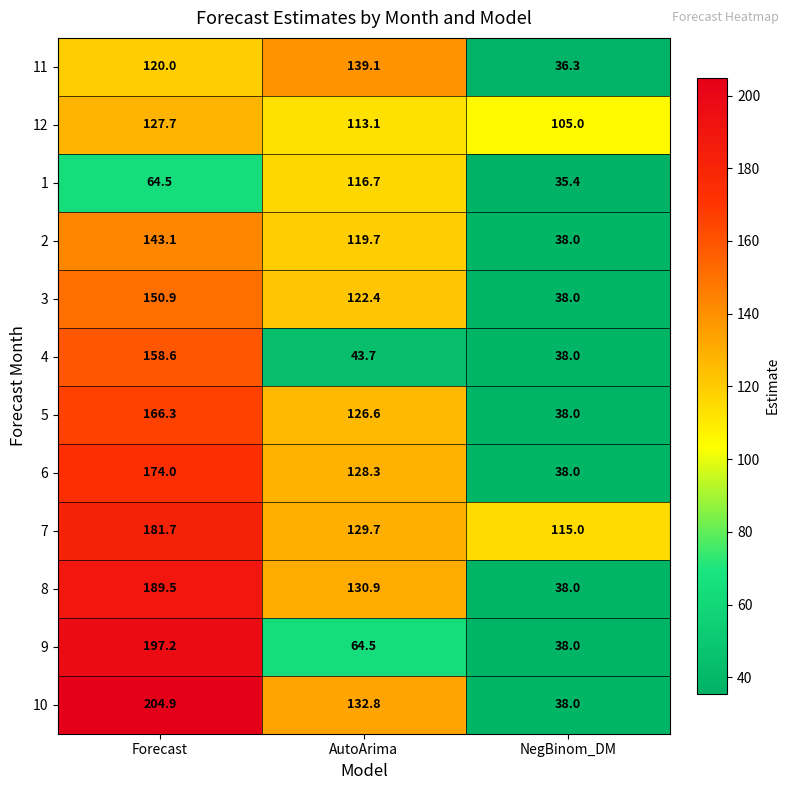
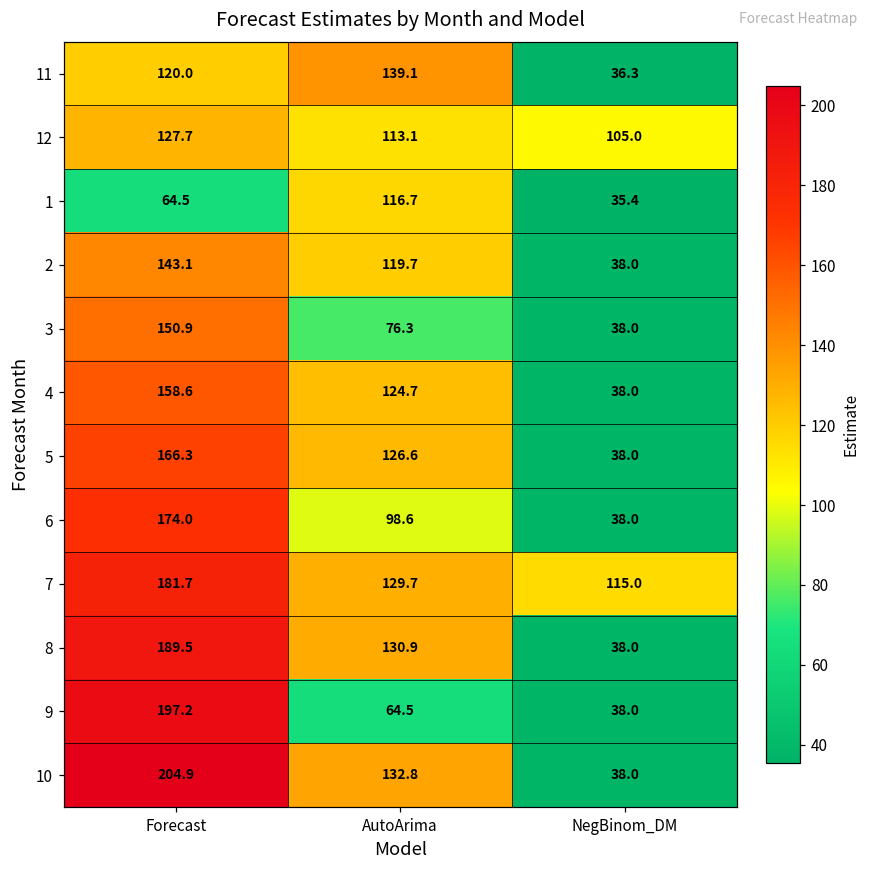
  {
    "11": {
      "Forecast": 120.0,
      "AutoArima": 139.1,
      "NegBinom_DM": 36.3
    },
    "12": {
      "Forecast": 127.7,
      "AutoArima": 113.1,
      "NegBinom_DM": 105.0
    },
    "1": {
      "Forecast": 64.5,
      "AutoArima": 116.7,
      "NegBinom_DM": 35.4
    },
    "2": {
      "Forecast": 143.1,
      "AutoArima": 119.7,
      "NegBinom_DM": 38.0
    },
    "3": {
      "Forecast": 150.9,
-     "AutoArima": 122.4,
+     "AutoArima": 76.3,
      "NegBinom_DM": 38.0
    },
    "4": {
      "Forecast": 158.6,
-     "AutoArima": 43.7,
+     "AutoArima": 124.7,
      "NegBinom_DM": 38.0
    },
    "5": {
      "Forecast": 166.3,
      "AutoArima": 126.6,
      "NegBinom_DM": 38.0
    },
    "6": {
      "Forecast": 174.0,
-     "AutoArima": 128.3,
+     "AutoArima": 98.6,
      "NegBinom_DM": 38.0
    },
    "7": {
      "Forecast": 181.7,
      "AutoArima": 129.7,
      "NegBinom_DM": 115.0
    },
    "8": {
      "Forecast": 189.5,
      "AutoArima": 130.9,
      "NegBinom_DM": 38.0
    },
    "9": {
      "Forecast": 197.2,
      "AutoArima": 64.5,
      "NegBinom_DM": 38.0
    },
    "10": {
      "Forecast": 204.9,
      "AutoArima": 132.8,
      "NegBinom_DM": 38.0
    }
  }
